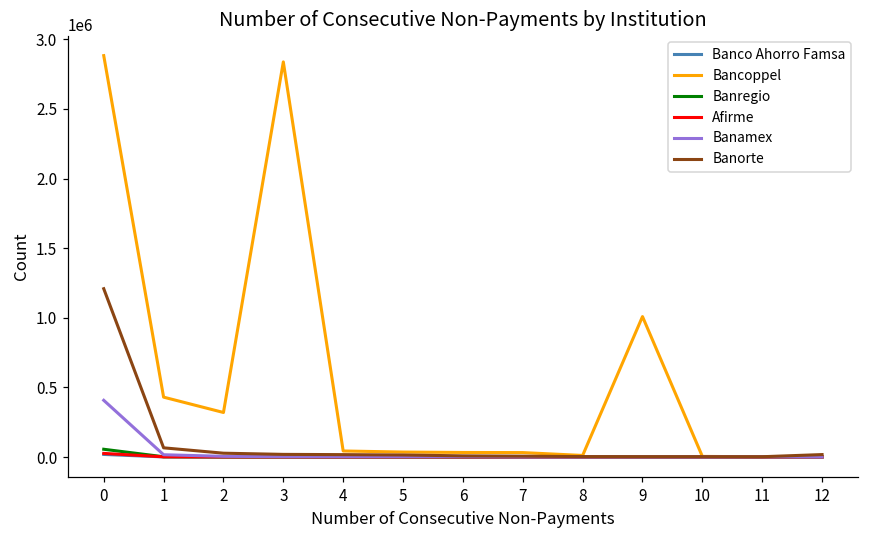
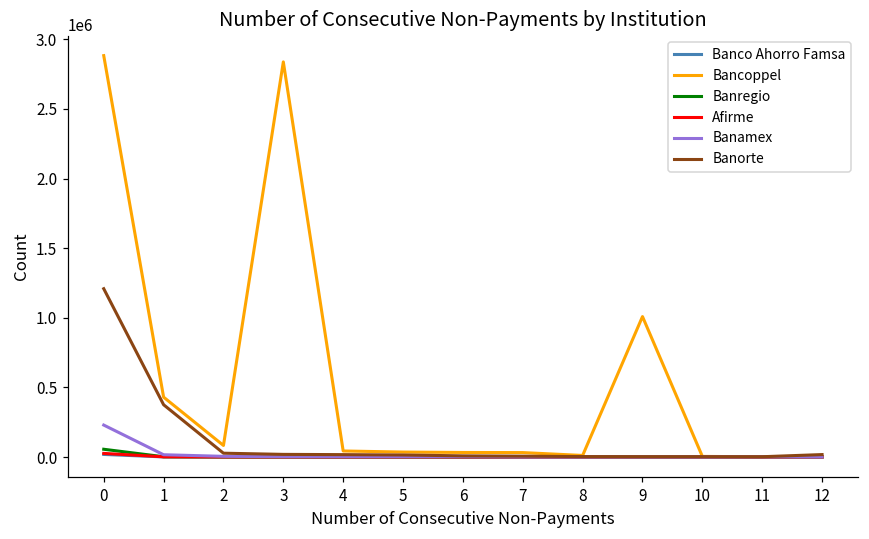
  {
    "Bancoppel": {
      "0": 2880000,
      "1": 430000,
-     "2": 320000,
+     "2": 80000,
      "3": 2840000,
      "4": 40000,
      "5": 40000,
      "6": 30000,
      "7": 30000,
      "9": 1010000
    },
    "Banregio": {
      "0": 60000
    },
    "Banamex": {
-     "0": 410000
+     "0": 230000
    },
    "Banorte": {
      "0": 1210000,
-     "1": 70000,
+     "1": 380000,
      "2": 30000
    }
  }
